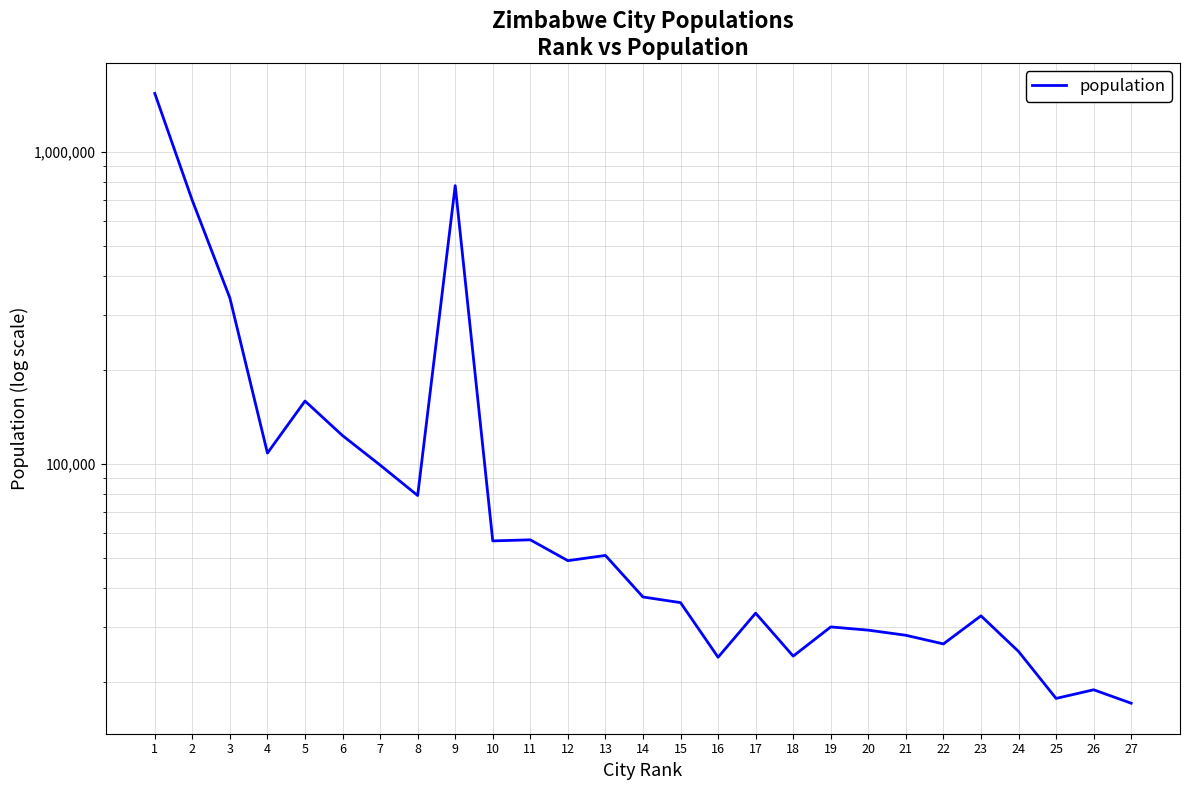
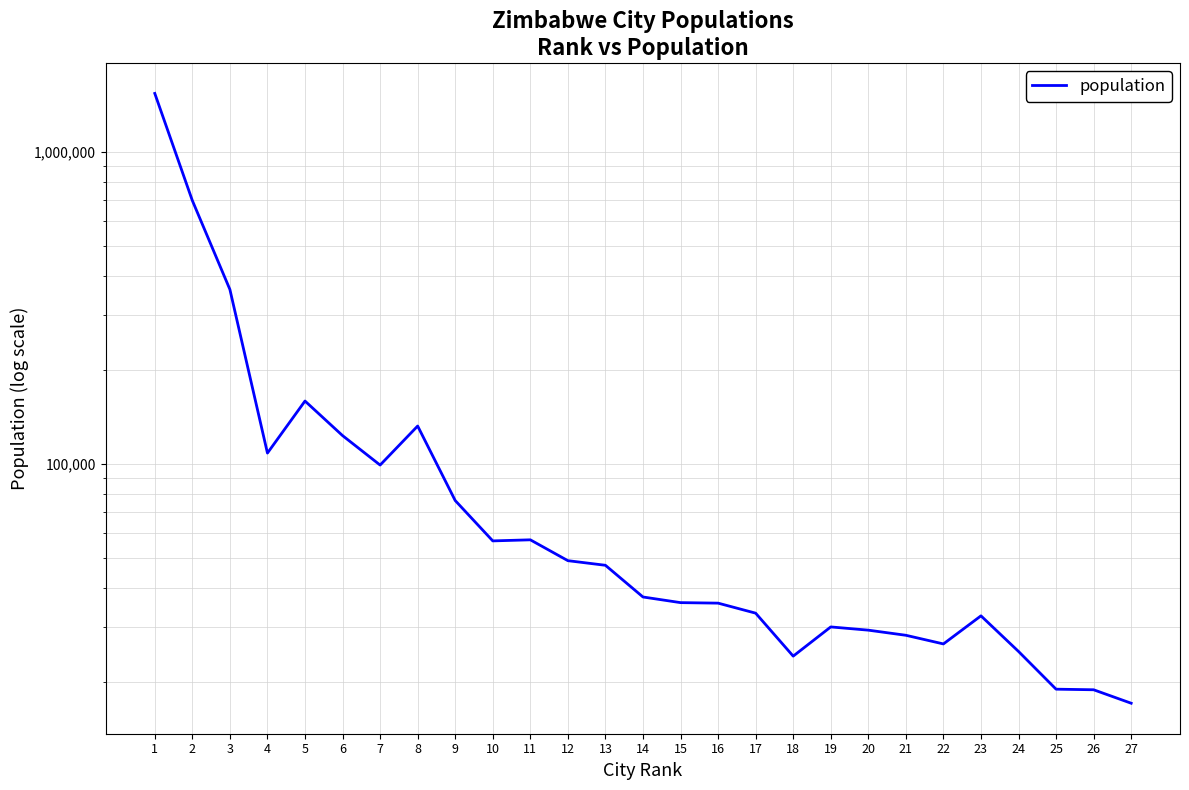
  {
    "1": "1,500,000",
    "2": "700,000",
-   "3": "340,000",
+   "3": "360,000",
    "4": "108,000",
    "5": "160,000",
    "6": "123,000",
    "7": "99,000",
-   "8": "79,000",
-   "9": "780,000",
+   "8": "132,000",
+   "9": "76,000",
    "10": "57,000",
    "11": "57,000",
    "12": "49,000",
-   "13": "51,000",
+   "13": "47,000",
    "14": "37,000",
    "15": "36,000",
-   "16": "24,000",
+   "16": "36,000",
    "17": "33,000",
    "18": "24,000",
    "19": "30,000",
    "20": "29,000",
    "21": "28,000",
    "22": "26,000",
    "23": "33,000",
    "24": "25,000",
-   "25": "18,000",
+   "25": "19,000",
    "26": "19,000",
    "27": "17,000"
  }
